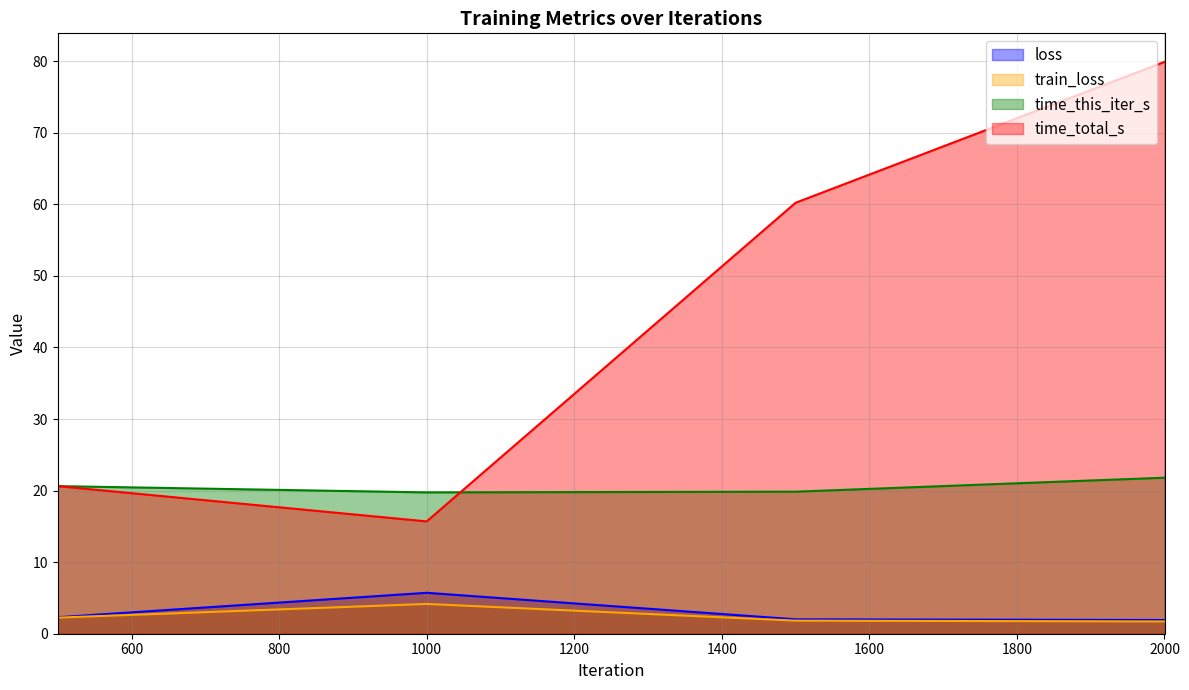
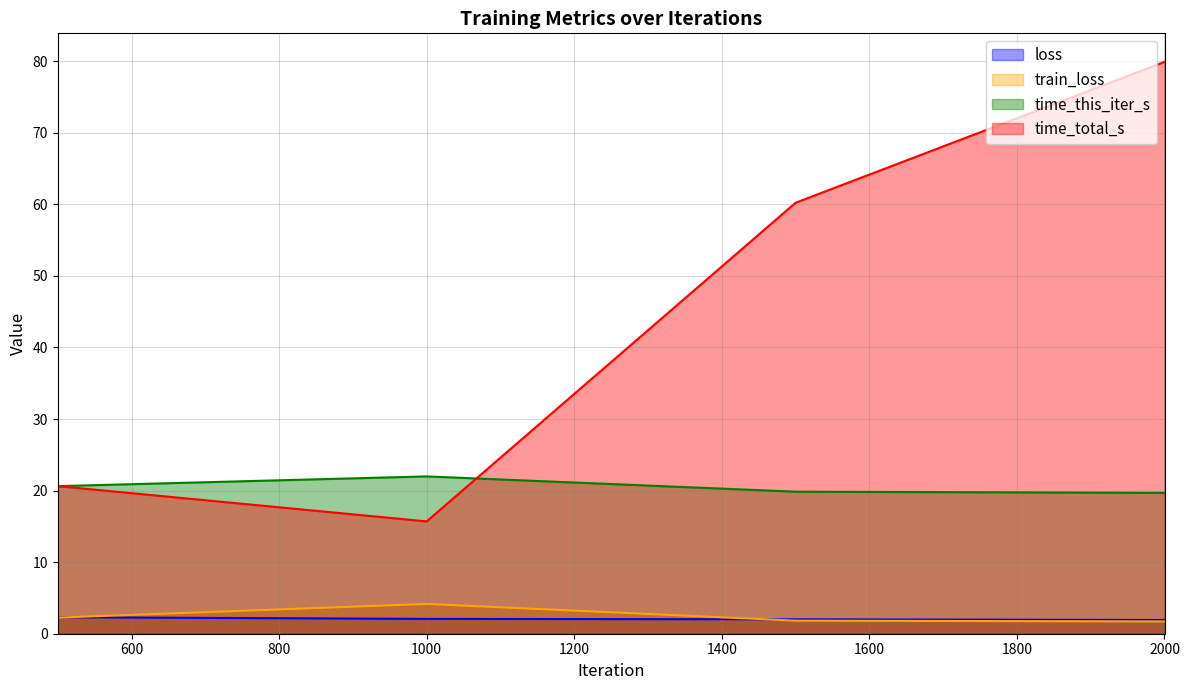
  {
    "loss": {
-     "1000": 6
+     "1000": 2
    },
    "train_loss": {
      "1000": 4
    },
    "time_this_iter_s": {
-     "1000": 20,
-     "2000": 22
+     "1000": 22,
+     "2000": 20
    },
    "time_total_s": {
      "1000": 16,
      "2000": 80
    }
  }
